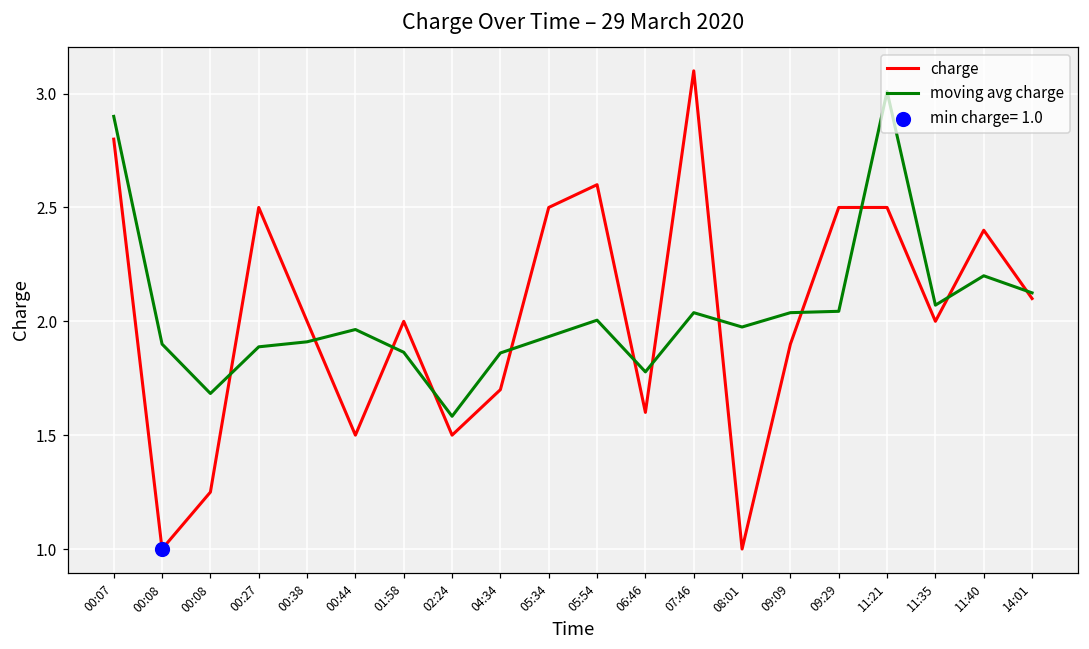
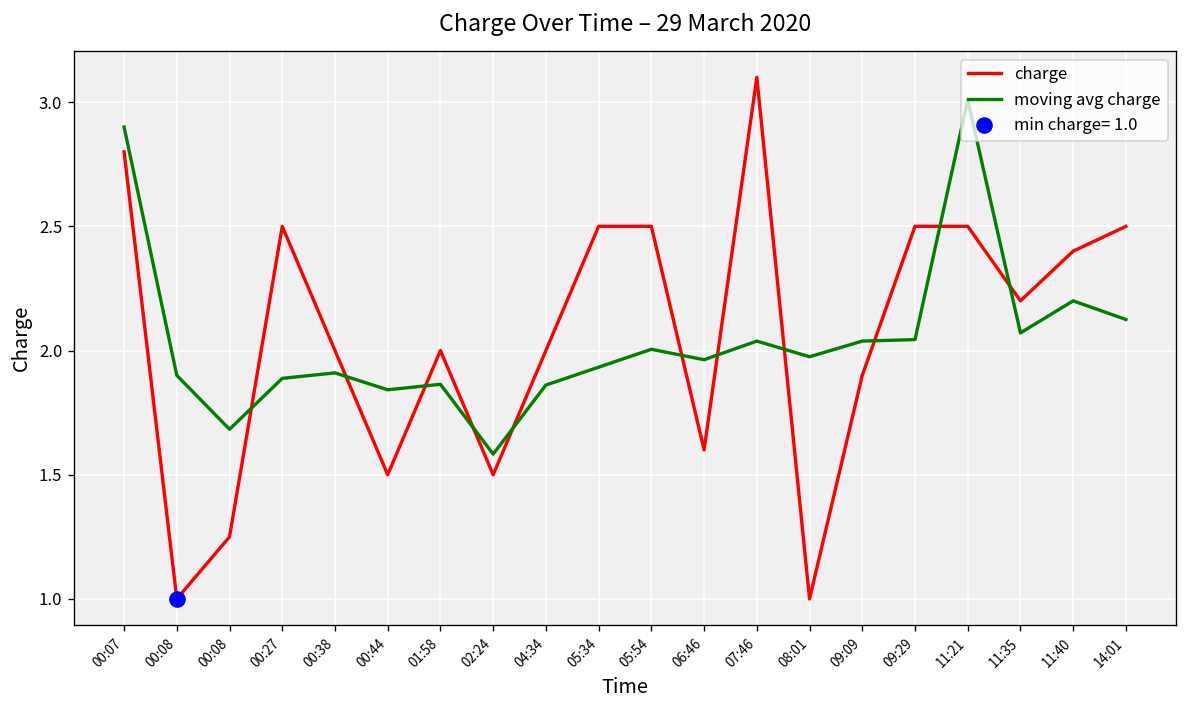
  {
    "charge": {
      "00:07": 2.8,
      "00:27": 2.5,
      "00:38": 2.0,
      "00:44": 1.5,
      "01:58": 2.0,
      "02:24": 1.5,
-     "04:34": 1.7,
+     "04:34": 2.0,
      "05:34": 2.5,
-     "05:54": 2.6,
+     "05:54": 2.5,
      "06:46": 1.6,
      "07:46": 3.1,
      "08:01": 1.0,
      "09:09": 1.9,
      "09:29": 2.5,
      "11:21": 2.5,
-     "11:35": 2.0,
+     "11:35": 2.2,
      "11:40": 2.4,
-     "14:01": 2.1
+     "14:01": 2.5
    },
    "moving avg charge": {
      "00:07": 2.90,
      "00:27": 1.89,
      "00:38": 1.91,
-     "00:44": 1.96,
+     "00:44": 1.84,
      "01:58": 1.86,
      "02:24": 1.58,
      "04:34": 1.86,
      "05:34": 1.93,
      "05:54": 2.01,
-     "06:46": 1.78,
+     "06:46": 1.96,
      "07:46": 2.04,
      "08:01": 1.98,
      "09:09": 2.04,
      "09:29": 2.04,
      "11:35": 2.07,
      "11:40": 2.20,
      "14:01": 2.13
    }
  }
